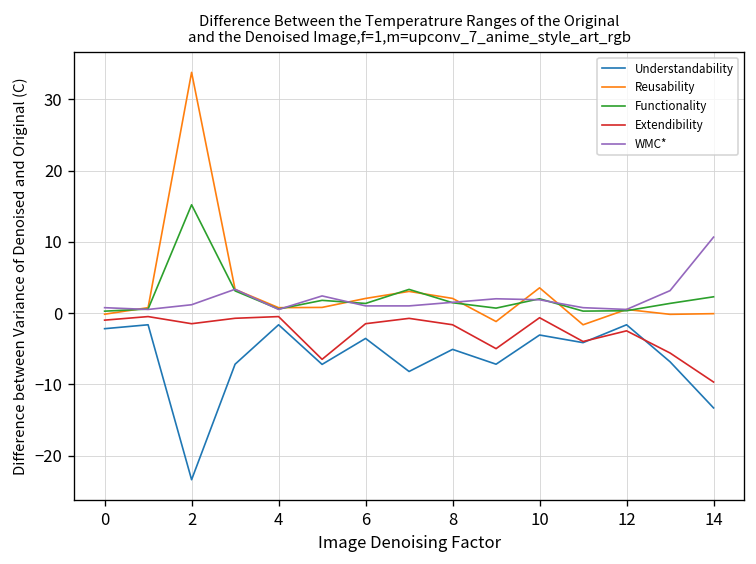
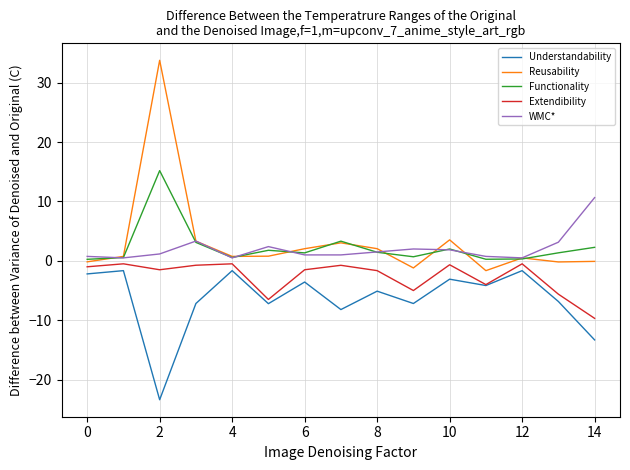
  {
    "Understandability": {
      "0": -2,
      "2": -23,
      "4": -2,
      "6": -4,
      "8": -5,
      "10": -3,
      "12": -2,
      "14": -13
    },
    "Reusability": {
      "2": 34,
      "6": 2,
      "8": 2,
      "10": 4,
      "14": 0
    },
    "Functionality": {
      "2": 15,
      "14": 2
    },
    "Extendibility": {
      "0": -1,
      "2": -2,
      "4": -1,
      "6": -2,
      "8": -2,
      "10": -1,
-     "12": -3,
+     "12": -1,
      "14": -10
    },
    "WMC*": {
      "0": 1,
      "2": 1,
      "14": 11
    }
  }
